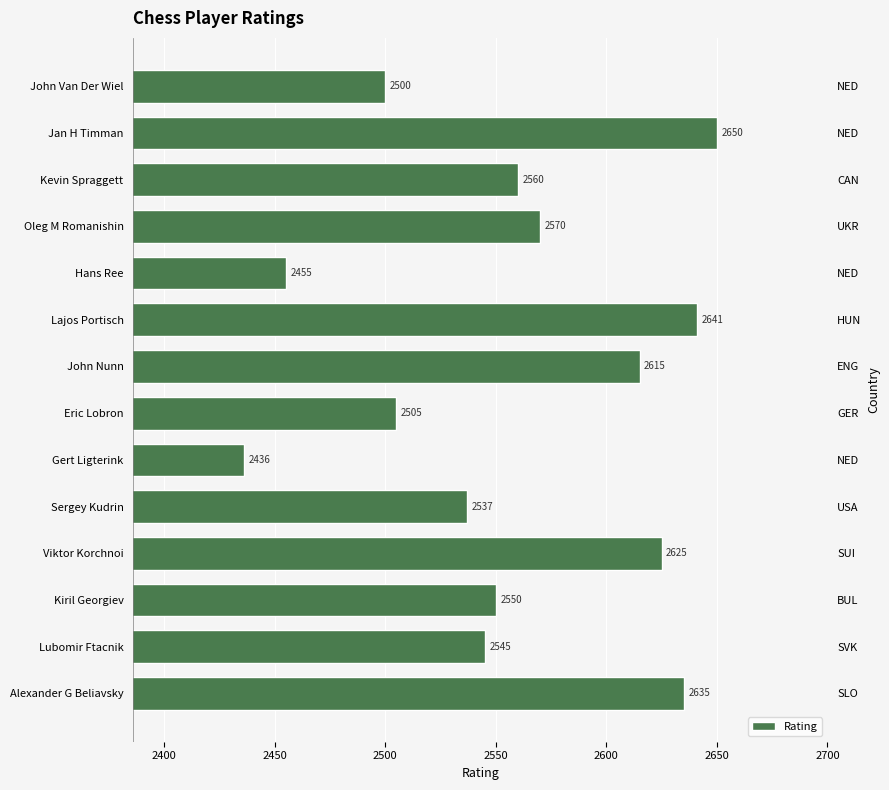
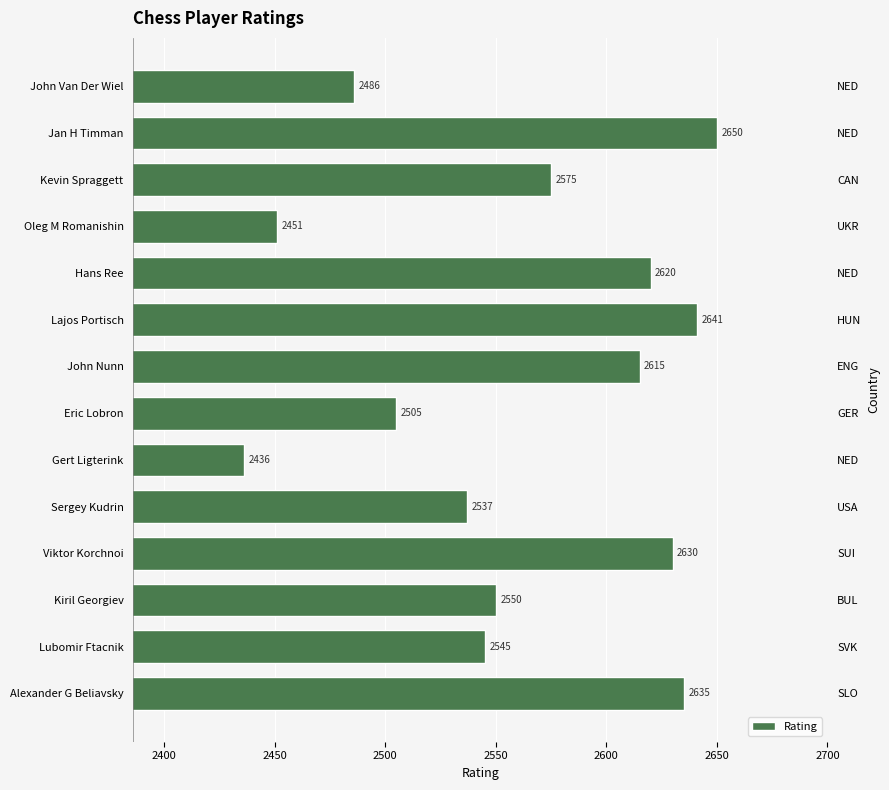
  {
-   "John Van Der Wiel": 2500,
+   "John Van Der Wiel": 2486,
    "Jan H Timman": 2650,
-   "Kevin Spraggett": 2560,
-   "Oleg M Romanishin": 2570,
-   "Hans Ree": 2455,
+   "Kevin Spraggett": 2575,
+   "Oleg M Romanishin": 2451,
+   "Hans Ree": 2620,
    "Lajos Portisch": 2641,
    "John Nunn": 2615,
    "Eric Lobron": 2505,
    "Gert Ligterink": 2436,
    "Sergey Kudrin": 2537,
-   "Viktor Korchnoi": 2625,
+   "Viktor Korchnoi": 2630,
    "Kiril Georgiev": 2550,
    "Lubomir Ftacnik": 2545,
    "Alexander G Beliavsky": 2635
  }
